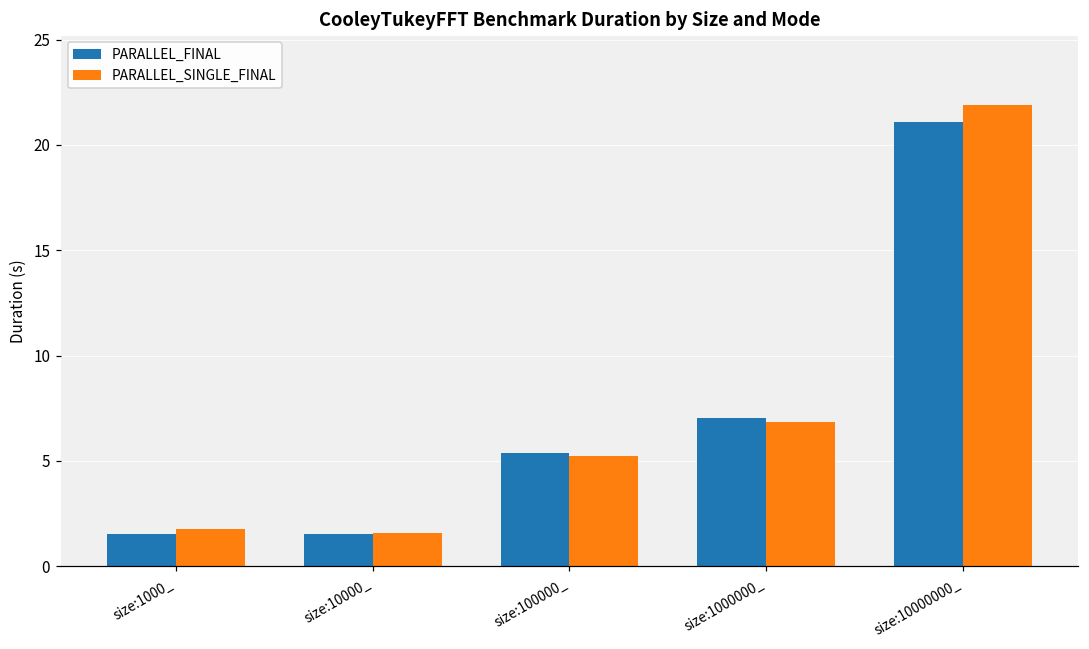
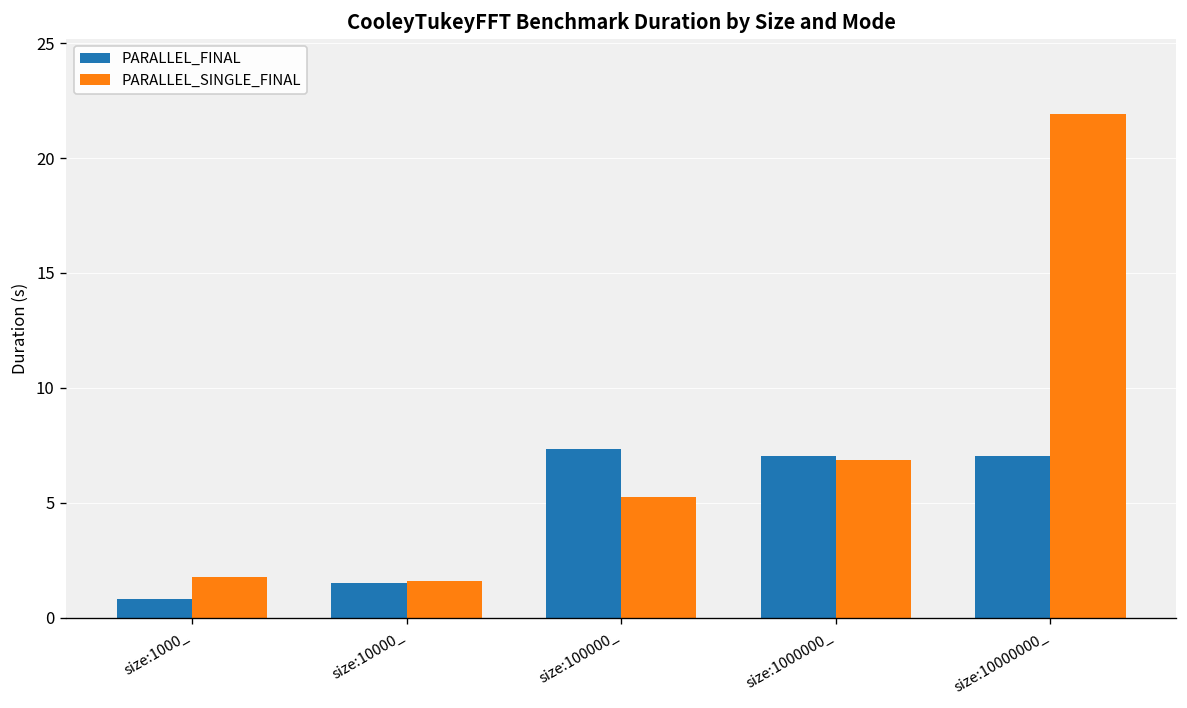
  {
    "PARALLEL_FINAL": {
-     "size:1000_": 1.5,
+     "size:1000_": 0.8,
      "size:10000_": 1.5,
-     "size:100000_": 5.4,
+     "size:100000_": 7.4,
      "size:1000000_": 7.0,
-     "size:10000000_": 21.1
+     "size:10000000_": 7.0
    },
    "PARALLEL_SINGLE_FINAL": {
      "size:1000_": 1.8,
      "size:10000_": 1.6,
      "size:100000_": 5.2,
      "size:1000000_": 6.9,
      "size:10000000_": 21.9
    }
  }
